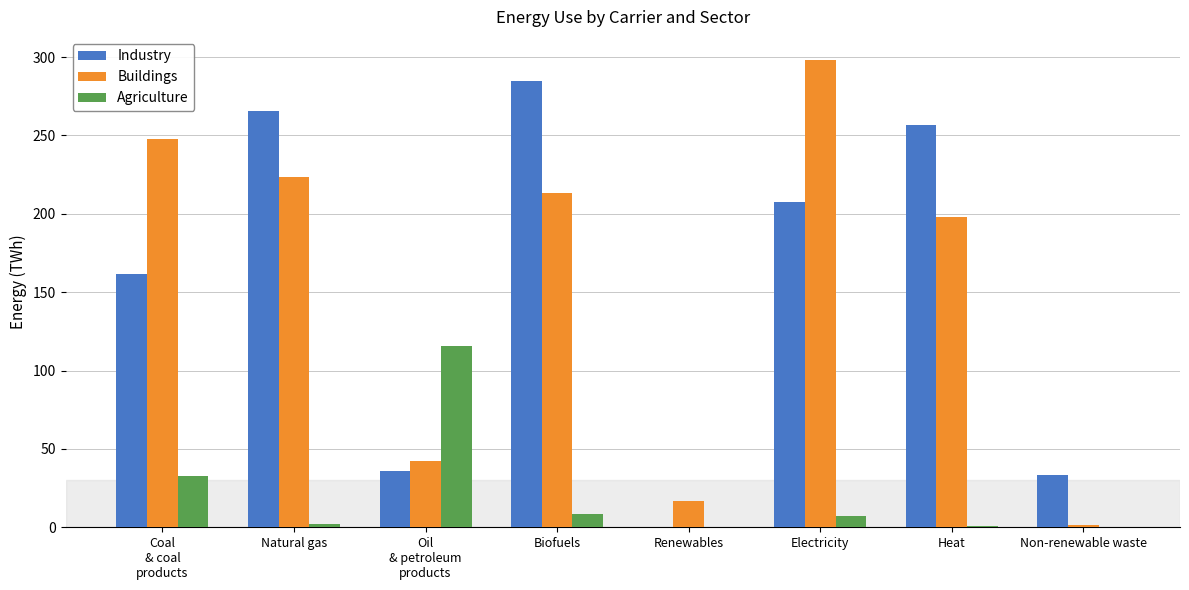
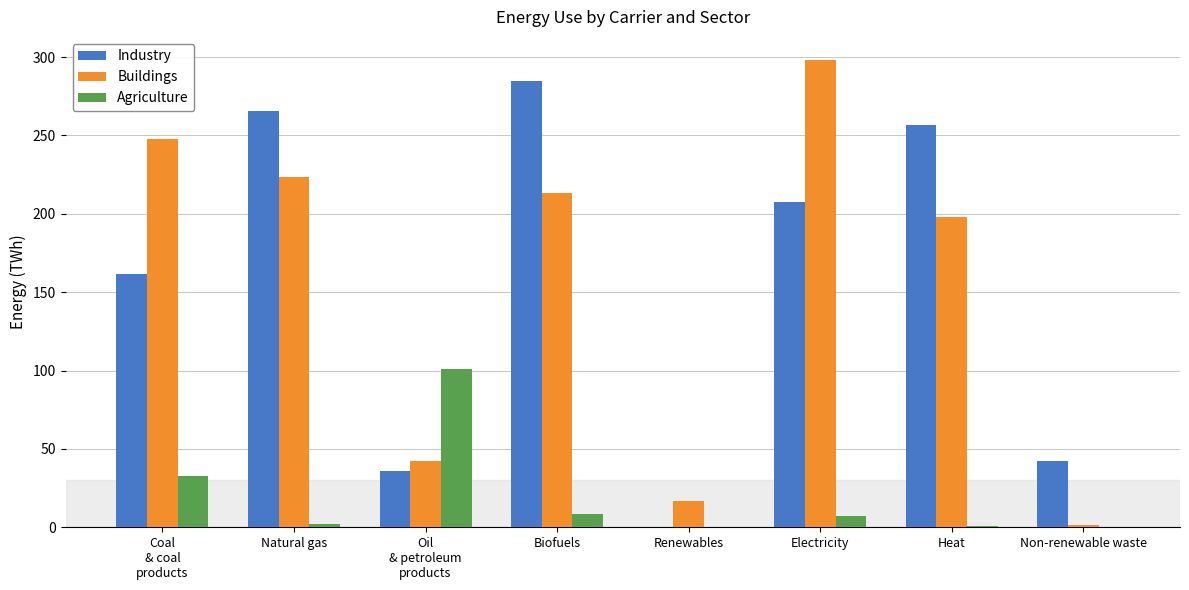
  {
    "Industry": {
      "Coal & coal products": 162,
      "Natural gas": 265,
      "Oil & petroleum products": 36,
      "Biofuels": 285,
      "Renewables": 0,
      "Electricity": 208,
      "Heat": 257,
-     "Non-renewable waste": 33
+     "Non-renewable waste": 42
    },
    "Buildings": {
      "Coal & coal products": 248,
      "Natural gas": 223,
      "Oil & petroleum products": 42,
      "Biofuels": 214,
      "Renewables": 17,
      "Electricity": 298,
      "Heat": 198
    },
    "Agriculture": {
      "Coal & coal products": 33,
      "Natural gas": 2,
-     "Oil & petroleum products": 116,
+     "Oil & petroleum products": 101,
      "Biofuels": 9,
      "Renewables": 0,
      "Electricity": 7,
      "Non-renewable waste": 0
    }
  }
